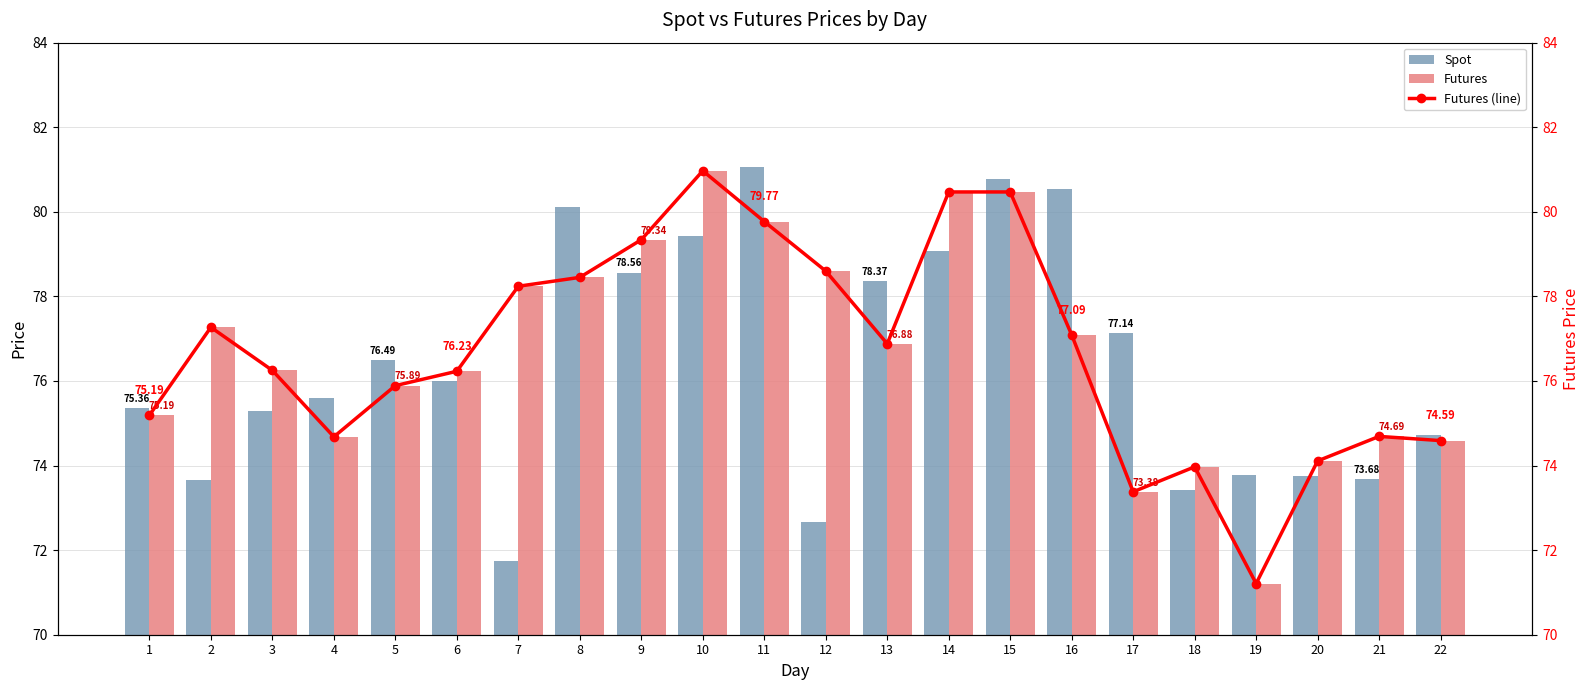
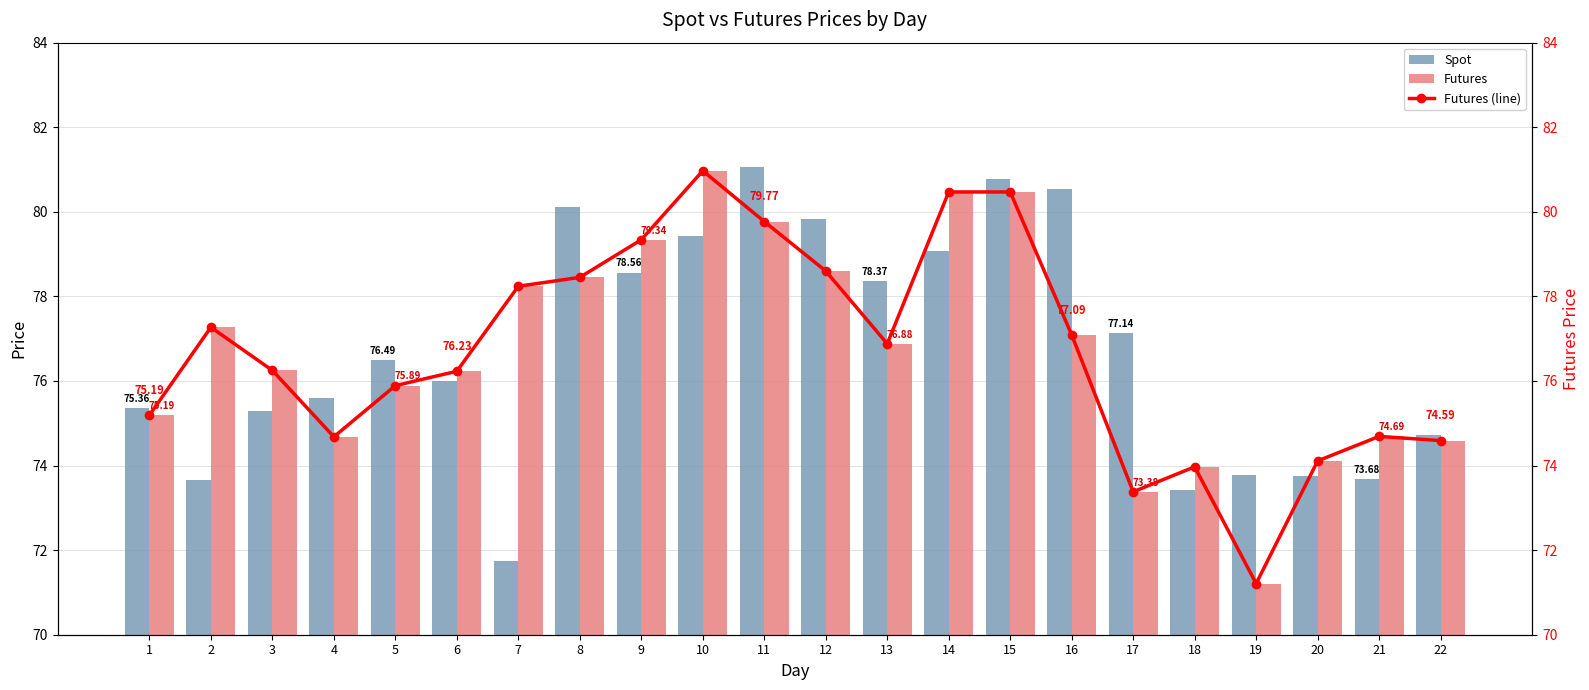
  {
    "Spot": {
      "2": 73.7,
      "3": 75.3,
      "4": 75.6,
      "6": 76.0,
      "7": 71.7,
      "8": 80.1,
      "10": 79.4,
-     "12": 72.7,
+     "12": 79.8,
      "14": 79.1,
      "15": 80.8,
      "18": 73.4,
      "19": 73.8,
      "20": 73.8
    },
    "Futures": {
      "1": 75.19,
      "5": 75.89,
      "6": 76.23,
      "9": 79.34,
      "11": 79.77,
      "13": 76.88,
      "16": 77.09,
      "17": 73.38,
      "21": 74.69,
      "22": 74.59
    },
    "Futures (line)": {
      "1": 75.19,
      "5": 75.89,
      "6": 76.23,
      "9": 79.34,
      "11": 79.77,
      "13": 76.88,
      "16": 77.09,
      "17": 73.38,
      "21": 74.69,
      "22": 74.59
    }
  }
